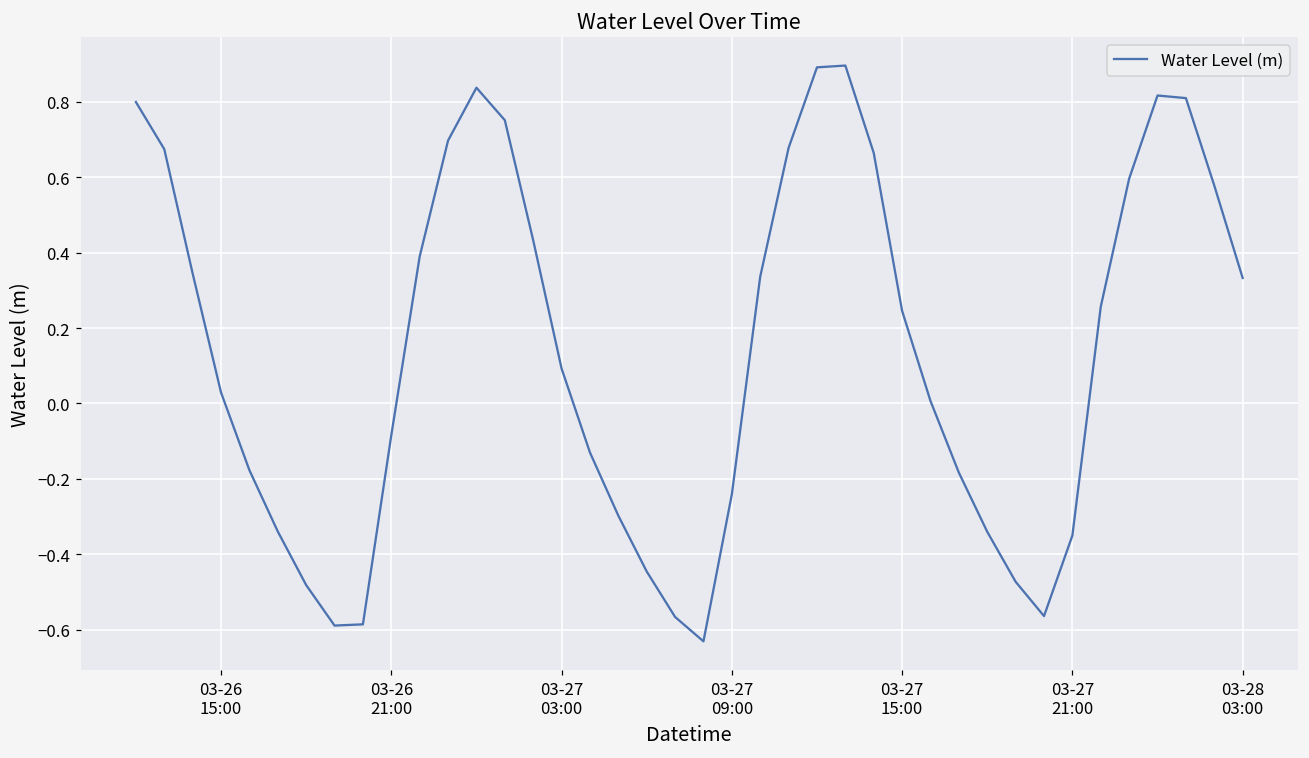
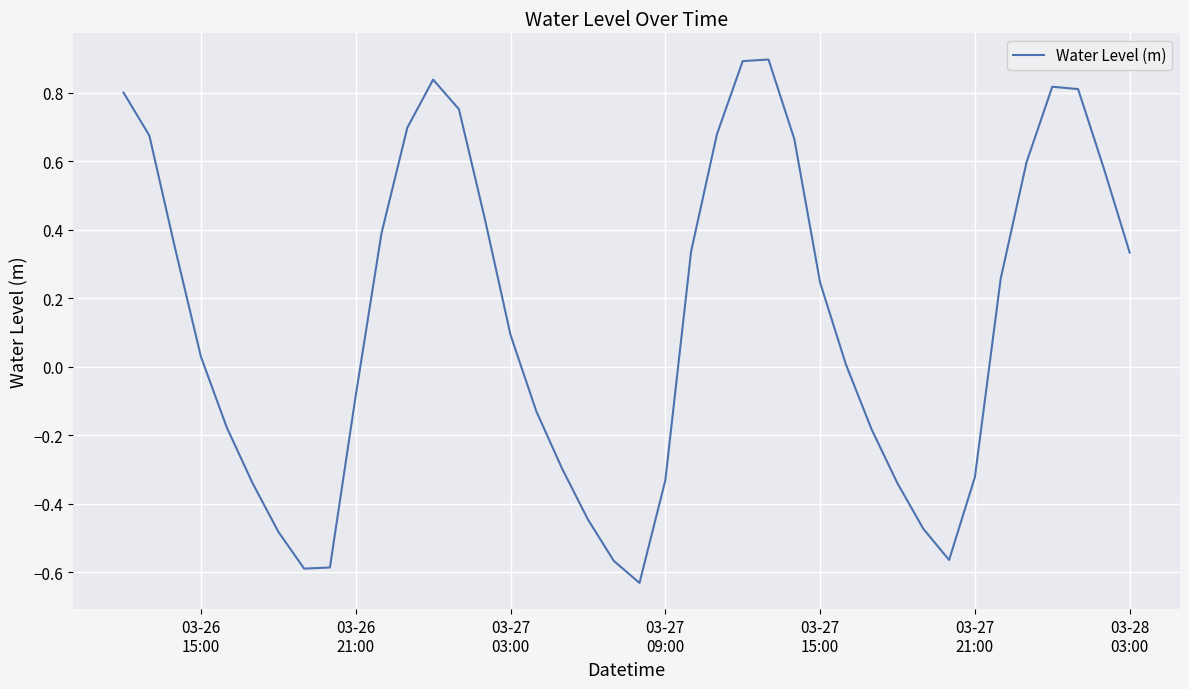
  {
    "03-26 15:00": 0.03,
    "03-26 21:00": -0.08,
    "03-27 03:00": 0.09,
-   "03-27 09:00": -0.24,
+   "03-27 09:00": -0.33,
    "03-27 15:00": 0.25,
-   "03-27 21:00": -0.35,
+   "03-27 21:00": -0.32,
    "03-28 03:00": 0.33
  }
